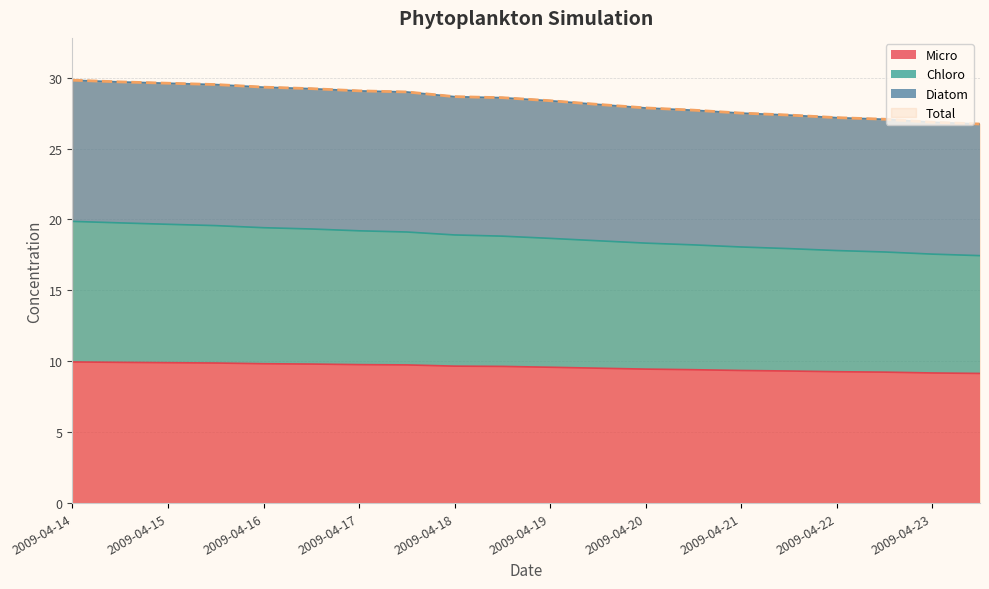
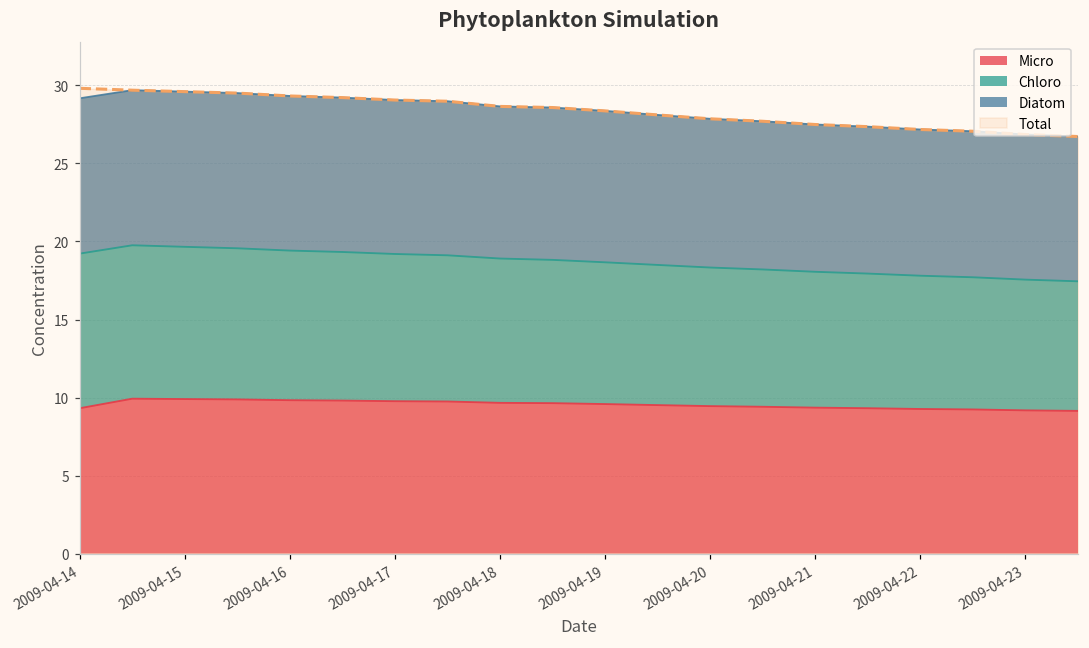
  {
    "Micro": {
-     "2009-04-14": 10.0
+     "2009-04-14": 9.3
    }
  }
